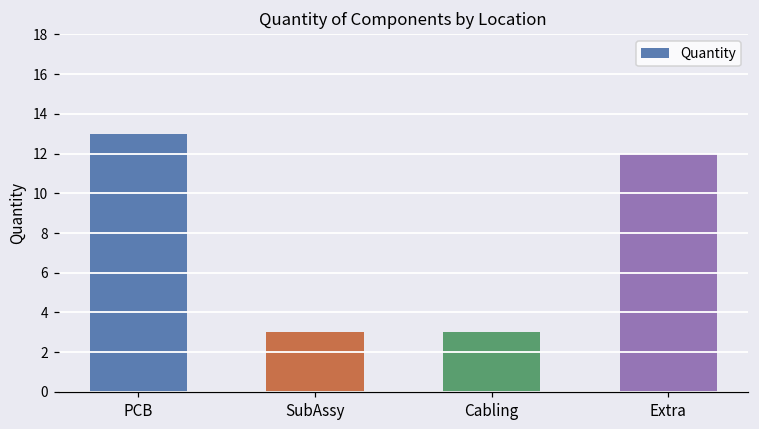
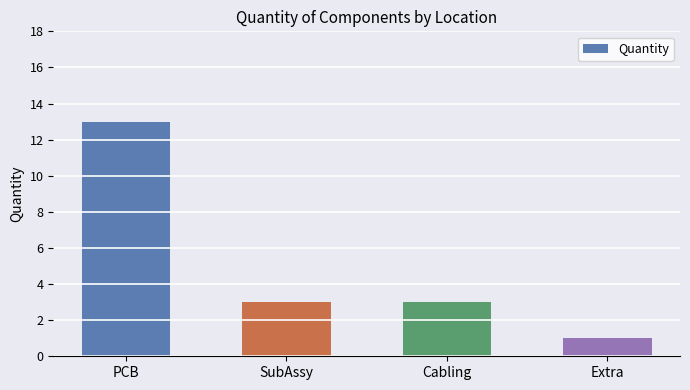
  {
    "PCB": 13,
    "SubAssy": 3,
    "Cabling": 3,
-   "Extra": 12
+   "Extra": 1
  }
